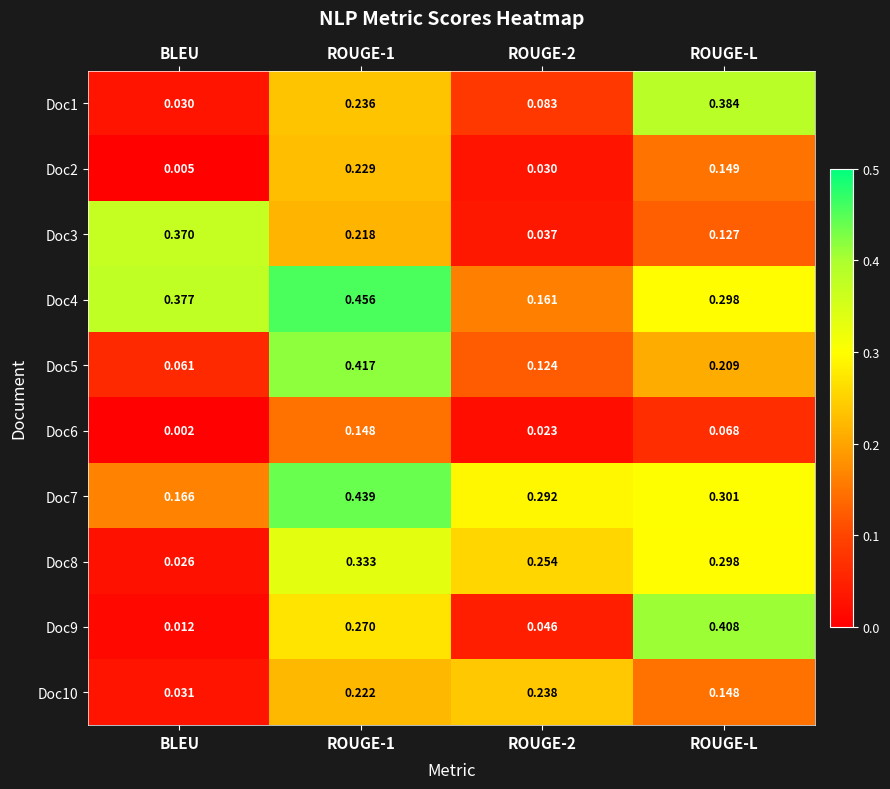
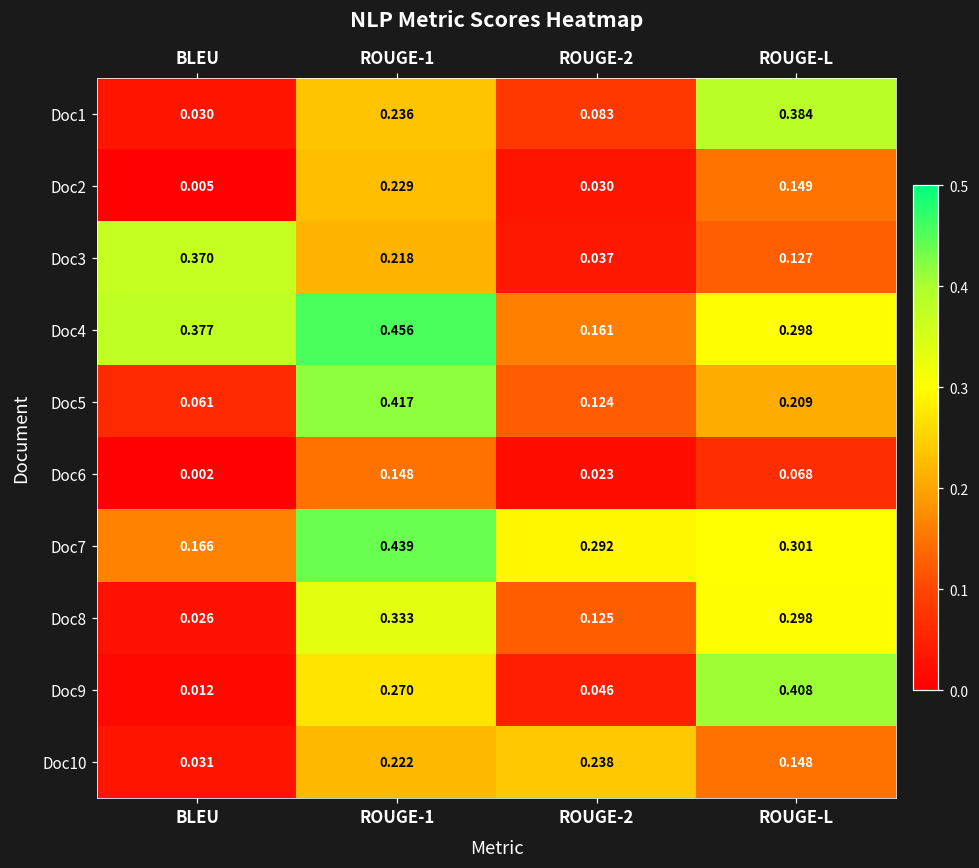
  {
    "Doc1": {
      "BLEU": 0.030,
      "ROUGE-1": 0.236,
      "ROUGE-2": 0.083,
      "ROUGE-L": 0.384
    },
    "Doc2": {
      "BLEU": 0.005,
      "ROUGE-1": 0.229,
      "ROUGE-2": 0.030,
      "ROUGE-L": 0.149
    },
    "Doc3": {
      "BLEU": 0.370,
      "ROUGE-1": 0.218,
      "ROUGE-2": 0.037,
      "ROUGE-L": 0.127
    },
    "Doc4": {
      "BLEU": 0.377,
      "ROUGE-1": 0.456,
      "ROUGE-2": 0.161,
      "ROUGE-L": 0.298
    },
    "Doc5": {
      "BLEU": 0.061,
      "ROUGE-1": 0.417,
      "ROUGE-2": 0.124,
      "ROUGE-L": 0.209
    },
    "Doc6": {
      "BLEU": 0.002,
      "ROUGE-1": 0.148,
      "ROUGE-2": 0.023,
      "ROUGE-L": 0.068
    },
    "Doc7": {
      "BLEU": 0.166,
      "ROUGE-1": 0.439,
      "ROUGE-2": 0.292,
      "ROUGE-L": 0.301
    },
    "Doc8": {
      "BLEU": 0.026,
      "ROUGE-1": 0.333,
-     "ROUGE-2": 0.254,
+     "ROUGE-2": 0.125,
      "ROUGE-L": 0.298
    },
    "Doc9": {
      "BLEU": 0.012,
      "ROUGE-1": 0.270,
      "ROUGE-2": 0.046,
      "ROUGE-L": 0.408
    },
    "Doc10": {
      "BLEU": 0.031,
      "ROUGE-1": 0.222,
      "ROUGE-2": 0.238,
      "ROUGE-L": 0.148
    }
  }
